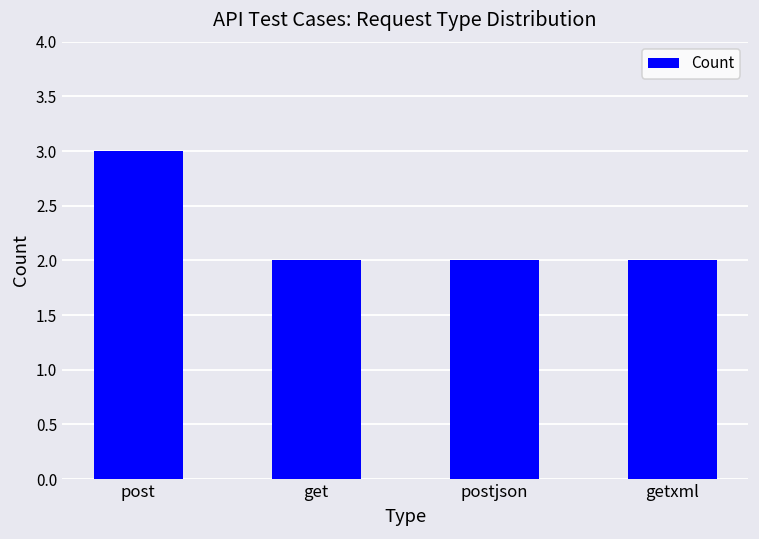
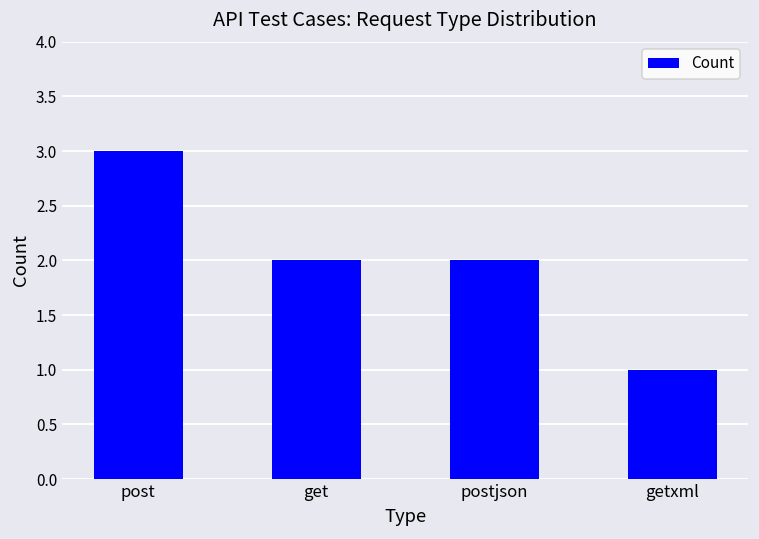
  {
    "post": 3,
    "get": 2,
    "postjson": 2,
-   "getxml": 2
+   "getxml": 1
  }
